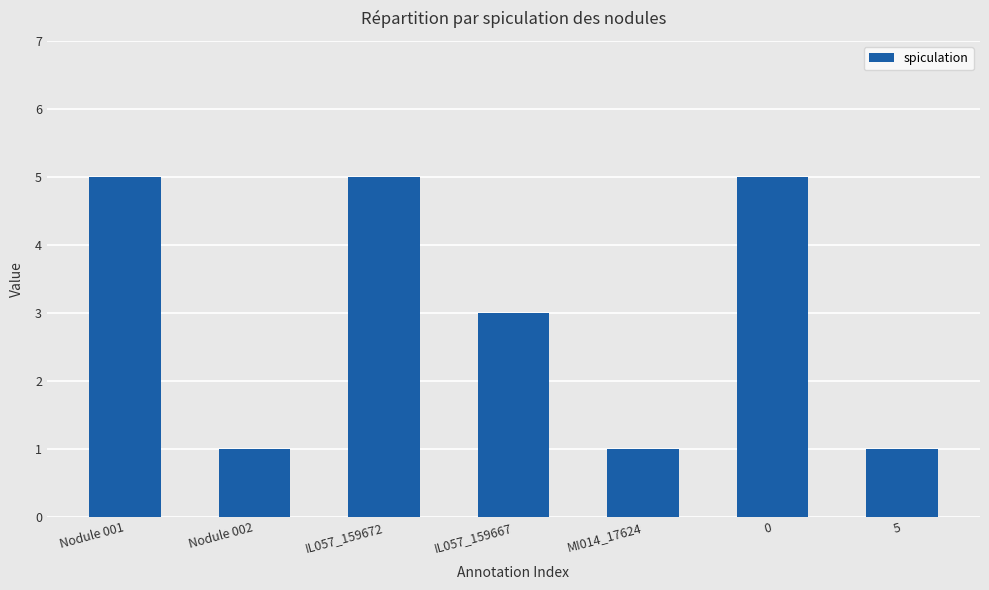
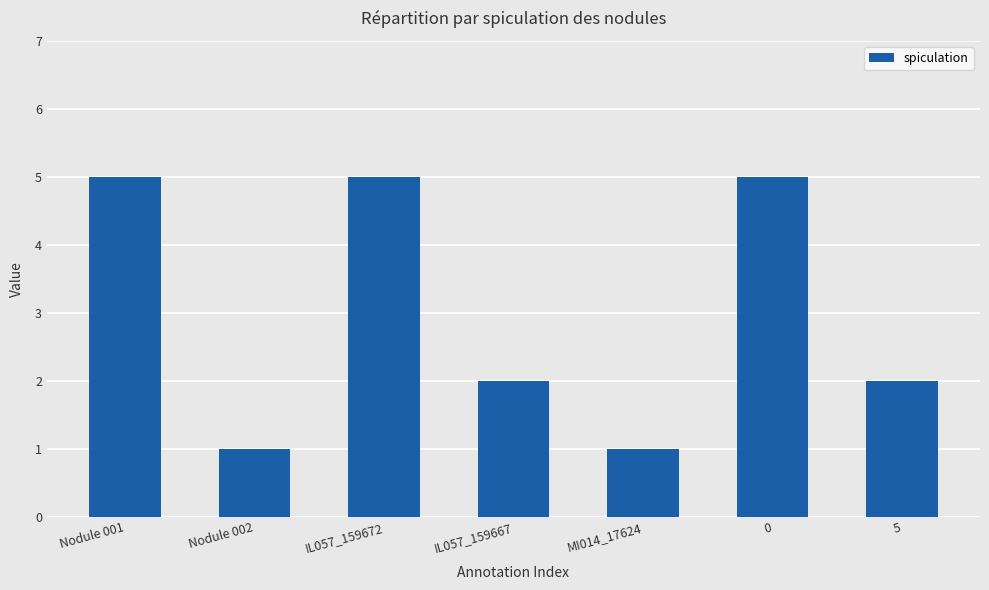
  {
    "Nodule 001": 5,
    "Nodule 002": 1,
    "IL057_159672": 5,
-   "IL057_159667": 3,
+   "IL057_159667": 2,
    "MI014_17624": 1,
    "0": 5,
-   "5": 1
+   "5": 2
  }
